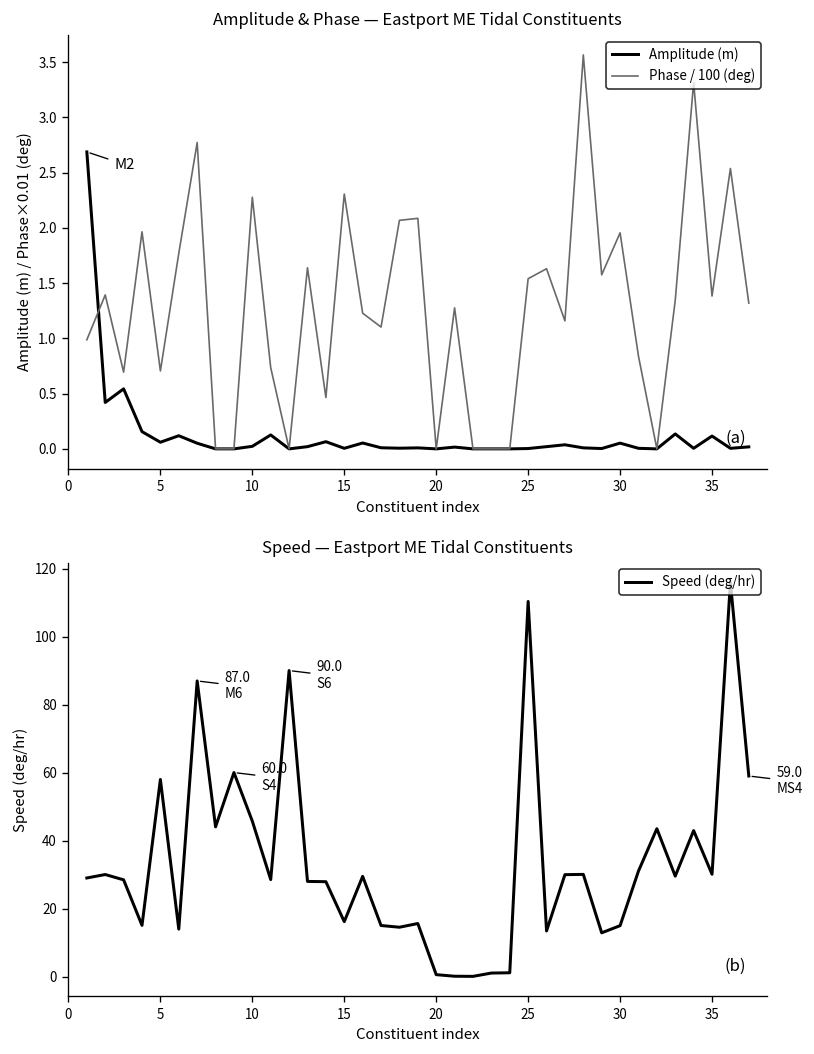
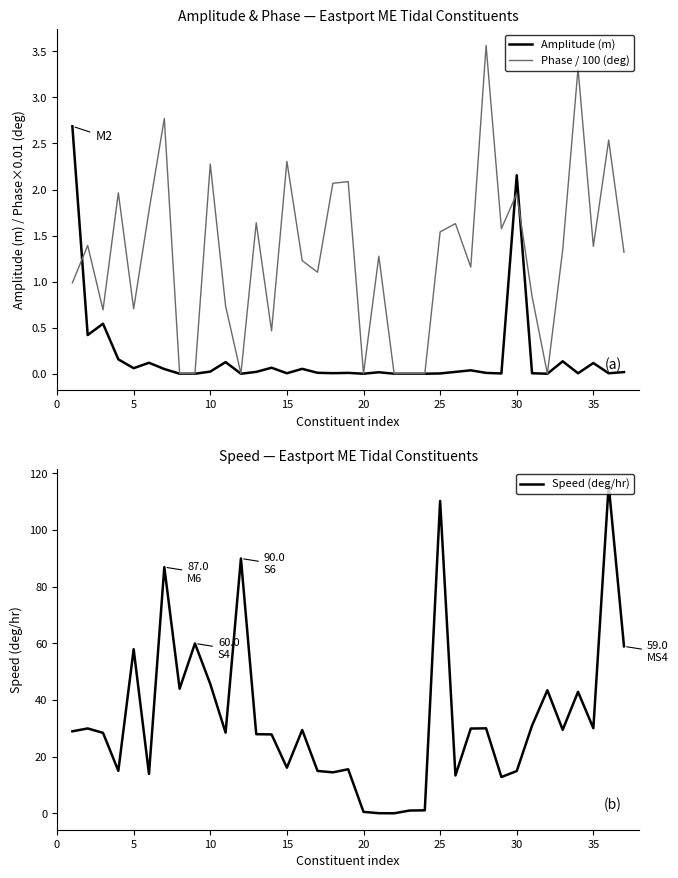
  {
    "Amplitude & Phase — Eastport ME Tidal Constituents": {
      "Amplitude (m)": {
        "5": 0.1,
        "10": 0.0,
        "15": 0.0,
        "25": 0.0,
-       "30": 0.1,
+       "30": 2.2,
        "35": 0.1
      },
      "Phase / 100 (deg)": {
        "5": 0.7,
        "10": 2.3,
        "15": 2.3,
        "25": 1.5,
        "30": 2.0,
        "35": 1.4
      }
    },
    "Speed — Eastport ME Tidal Constituents": {
      "5": 58,
      "10": 46,
      "15": 16,
      "20": 1,
      "25": 110,
      "30": 15,
      "35": 30
    }
  }
